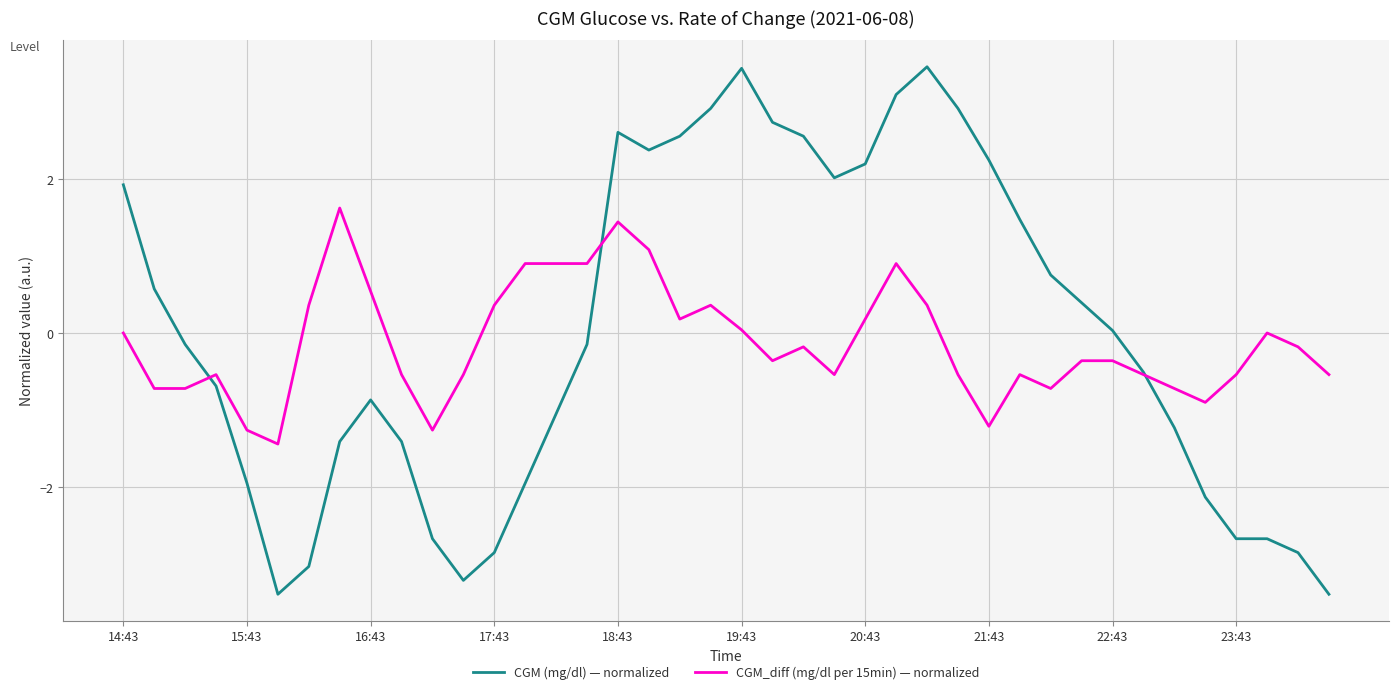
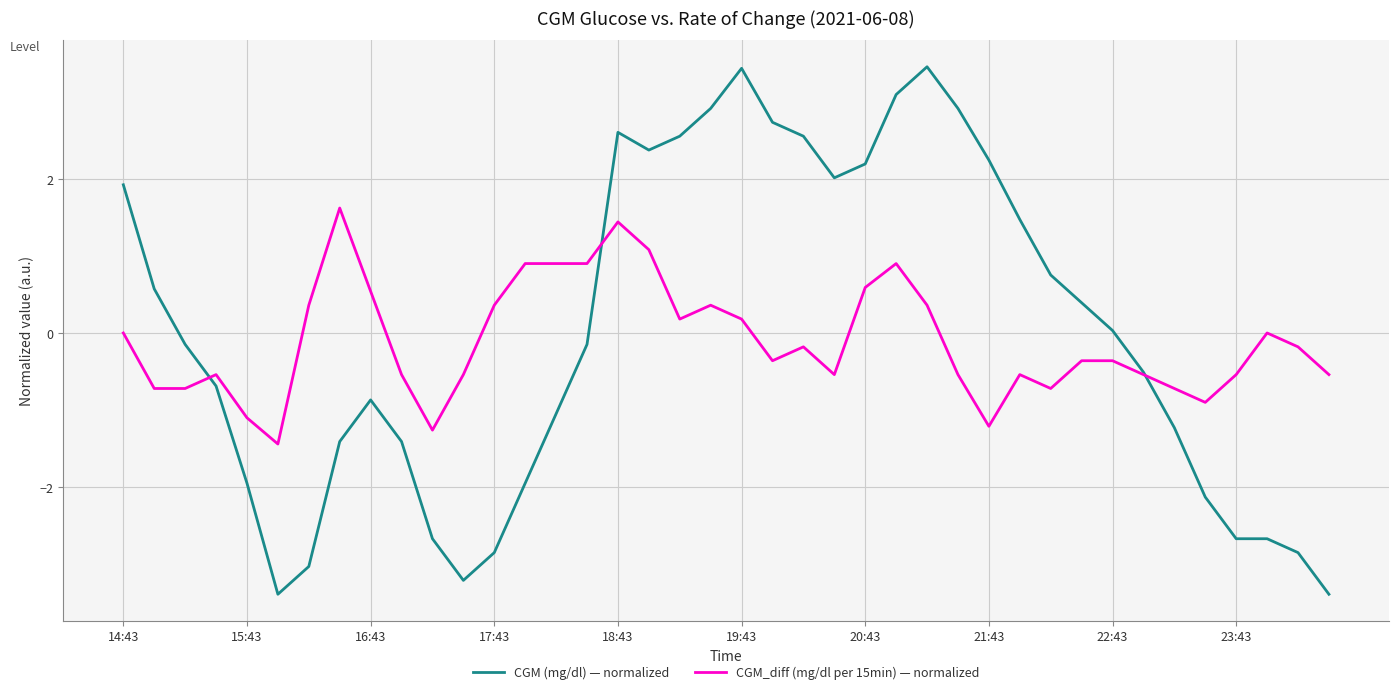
  {
    "CGM (mg/dl) — normalized": {
      "14:43": 1.9,
      "15:43": -1.9,
      "16:43": -0.9,
      "17:43": -2.8,
      "18:43": 2.6,
      "19:43": 3.4,
      "20:43": 2.2,
      "21:43": 2.2,
      "22:43": 0.0,
      "23:43": -2.7
    },
    "CGM_diff (mg/dl per 15min) — normalized": {
      "14:43": 0.0,
-     "15:43": -1.3,
+     "15:43": -1.1,
      "16:43": 0.5,
      "17:43": 0.4,
      "18:43": 1.4,
-     "19:43": 0.0,
-     "20:43": 0.2,
+     "19:43": 0.2,
+     "20:43": 0.6,
      "21:43": -1.2,
      "22:43": -0.4,
      "23:43": -0.5
    }
  }
